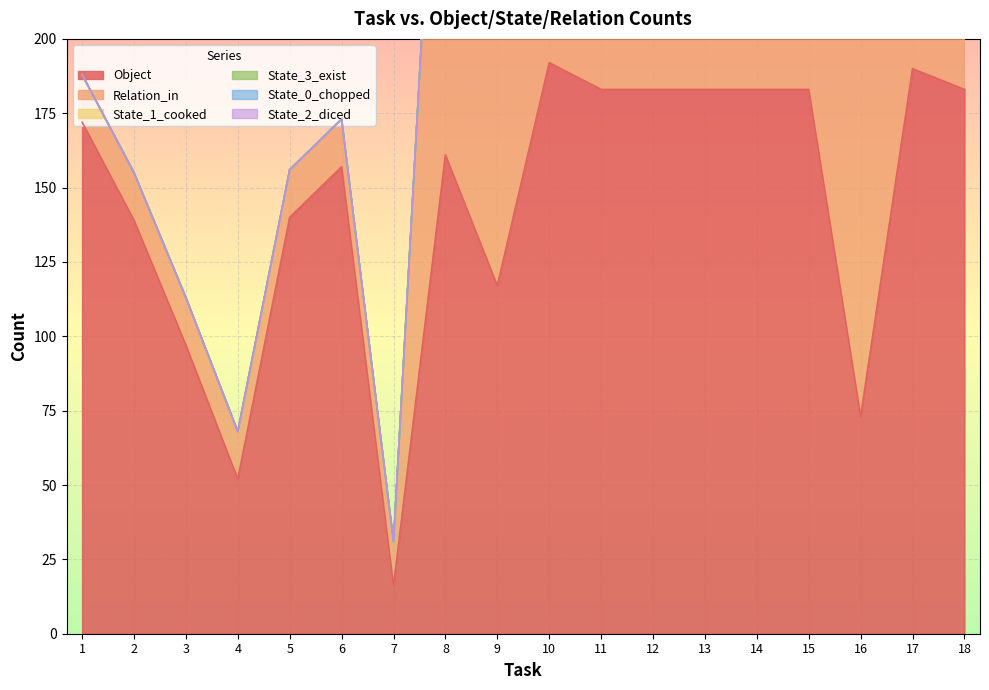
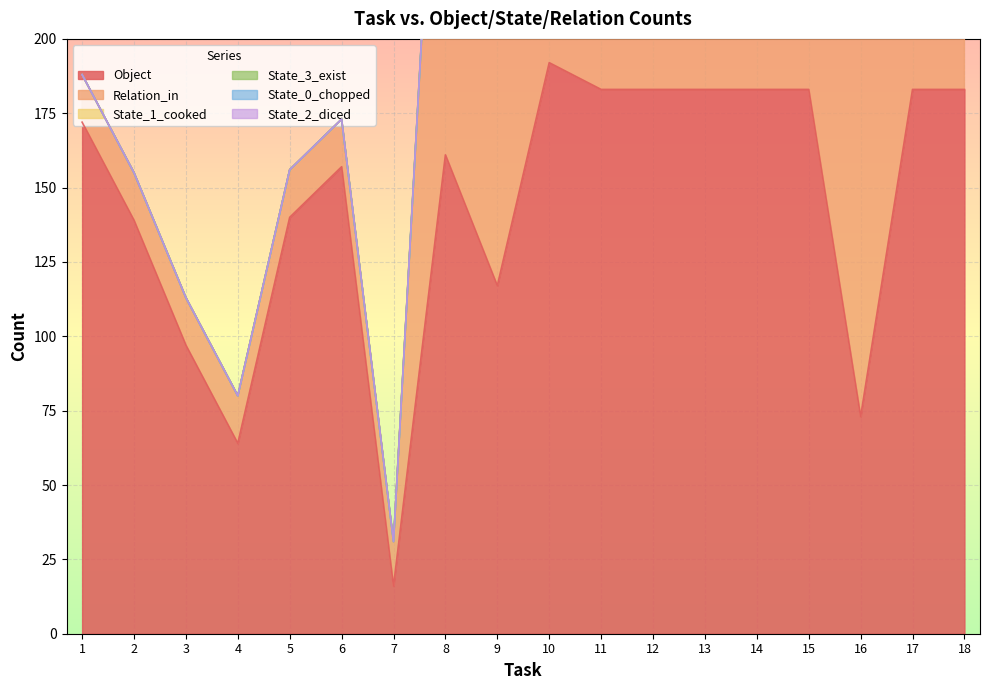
  {
    "Object": {
      "2": 139,
      "3": 97,
-     "4": 52,
+     "4": 64,
      "5": 140,
      "6": 157,
      "7": 16,
      "8": 161,
      "9": 117,
      "10": 192,
      "11": 183,
      "12": 183,
      "13": 183,
      "14": 183,
      "15": 183,
      "16": 73,
-     "17": 190,
+     "17": 183,
      "18": 183
    }
  }
